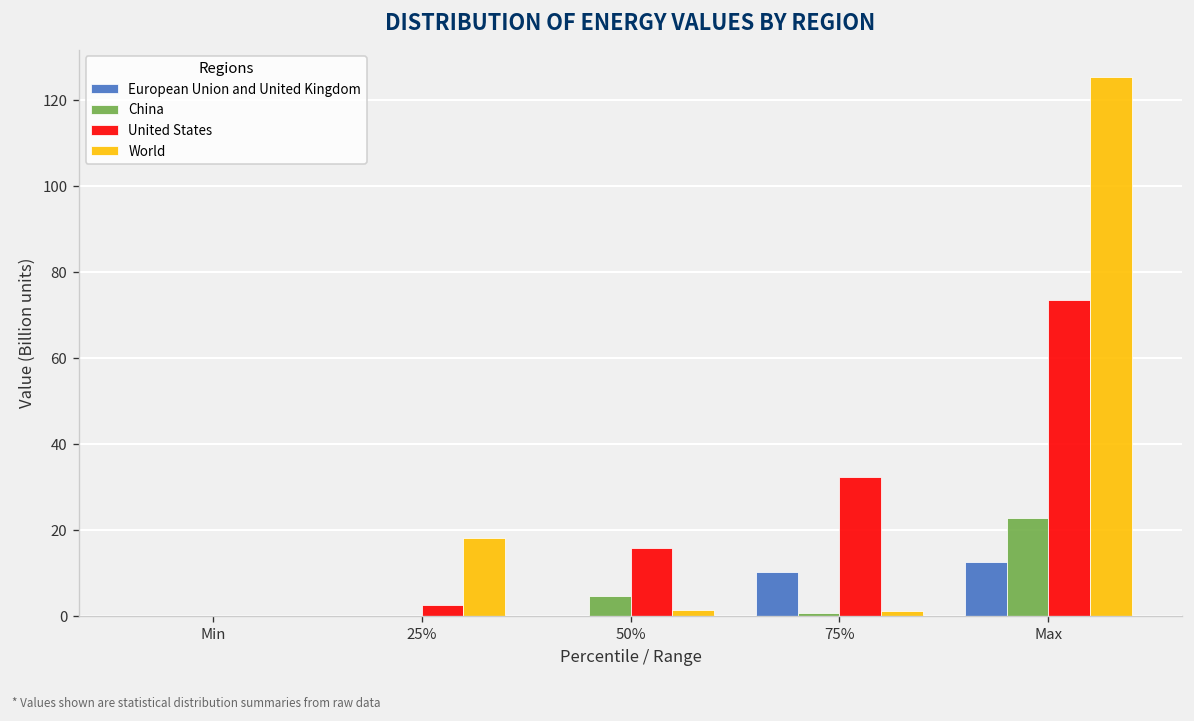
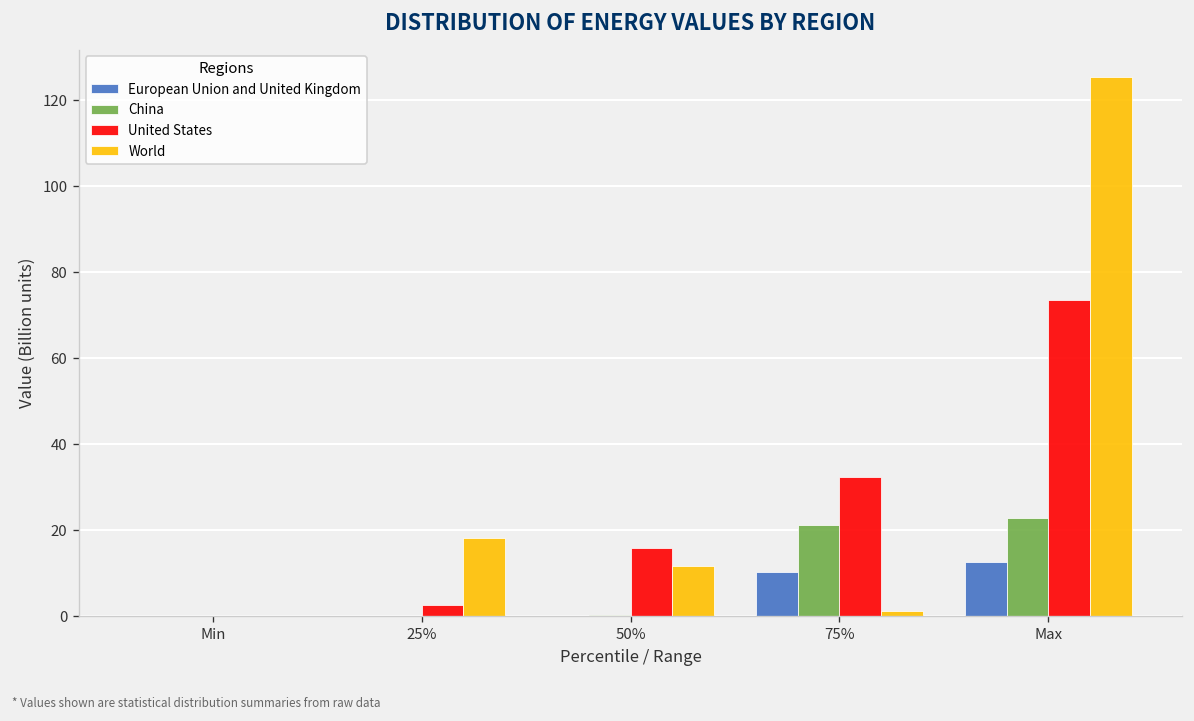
  {
    "European Union and United Kingdom": {
      "Min": 0,
      "75%": 10,
      "Max": 13
    },
    "China": {
      "Min": 0,
-     "50%": 5,
-     "75%": 1,
+     "50%": 0,
+     "75%": 21,
      "Max": 23
    },
    "United States": {
      "Min": 0,
      "25%": 3,
      "50%": 16,
      "75%": 32,
      "Max": 73
    },
    "World": {
      "25%": 18,
-     "50%": 1,
+     "50%": 12,
      "75%": 1,
      "Max": 125
    }
  }
